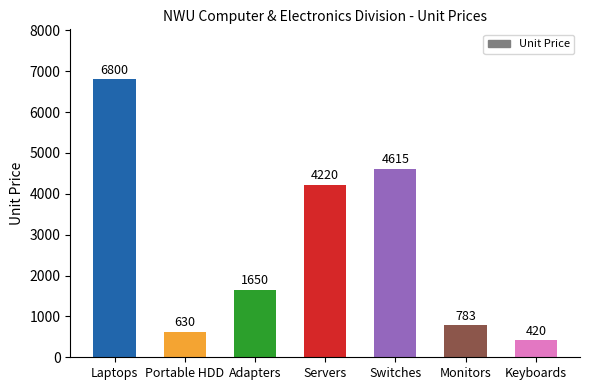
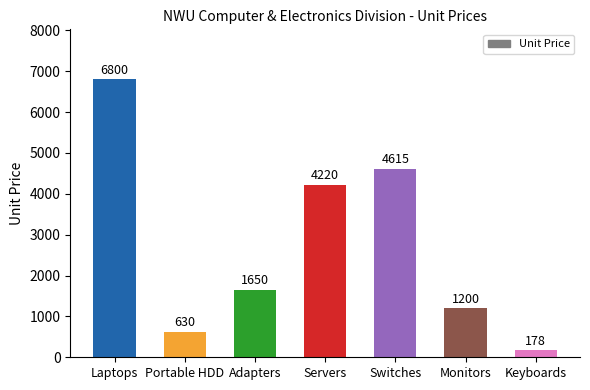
  {
    "Laptops": 6800,
    "Portable HDD": 630,
    "Adapters": 1650,
    "Servers": 4220,
    "Switches": 4615,
-   "Monitors": 783,
-   "Keyboards": 420
+   "Monitors": 1200,
+   "Keyboards": 178
  }
